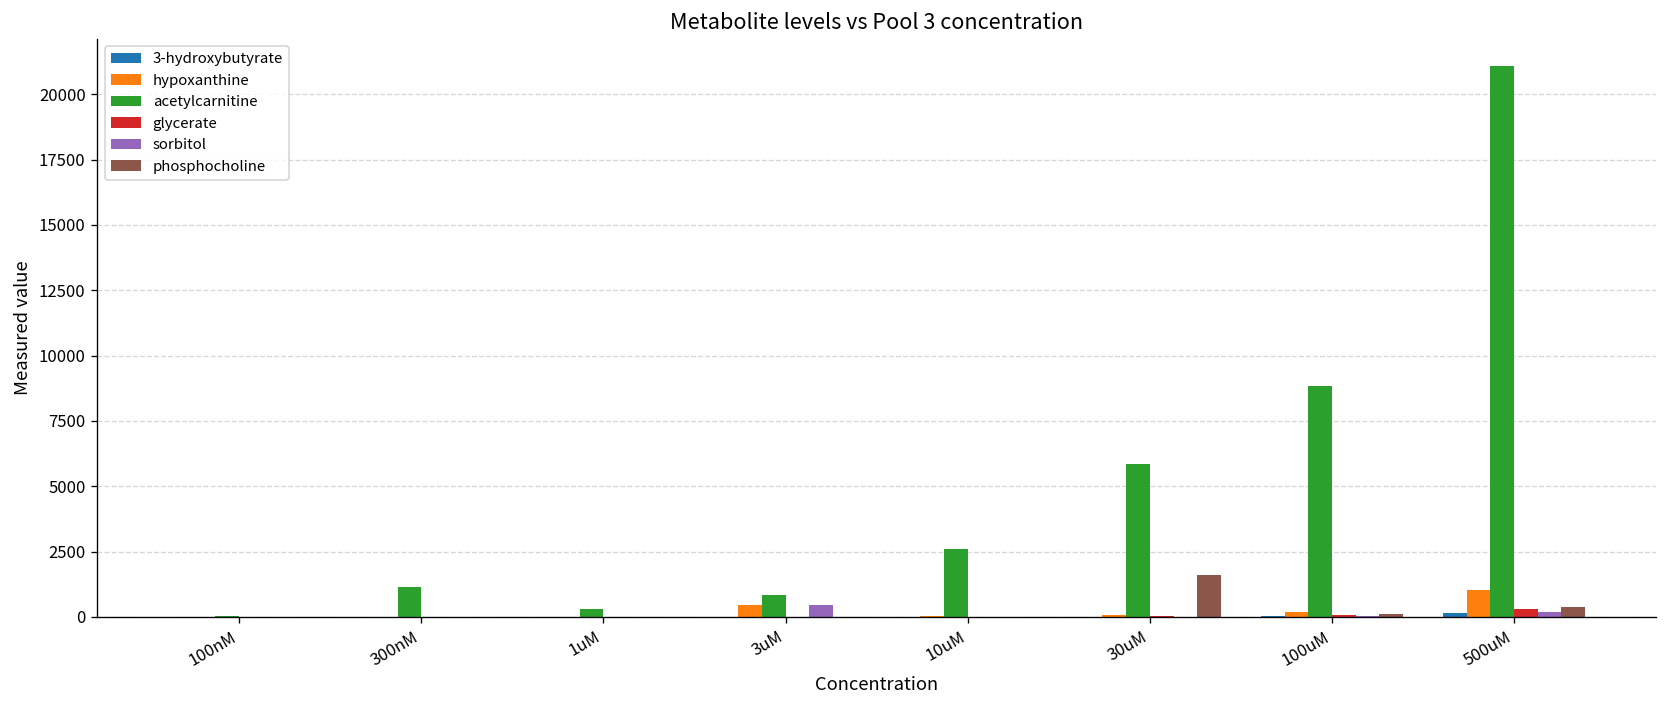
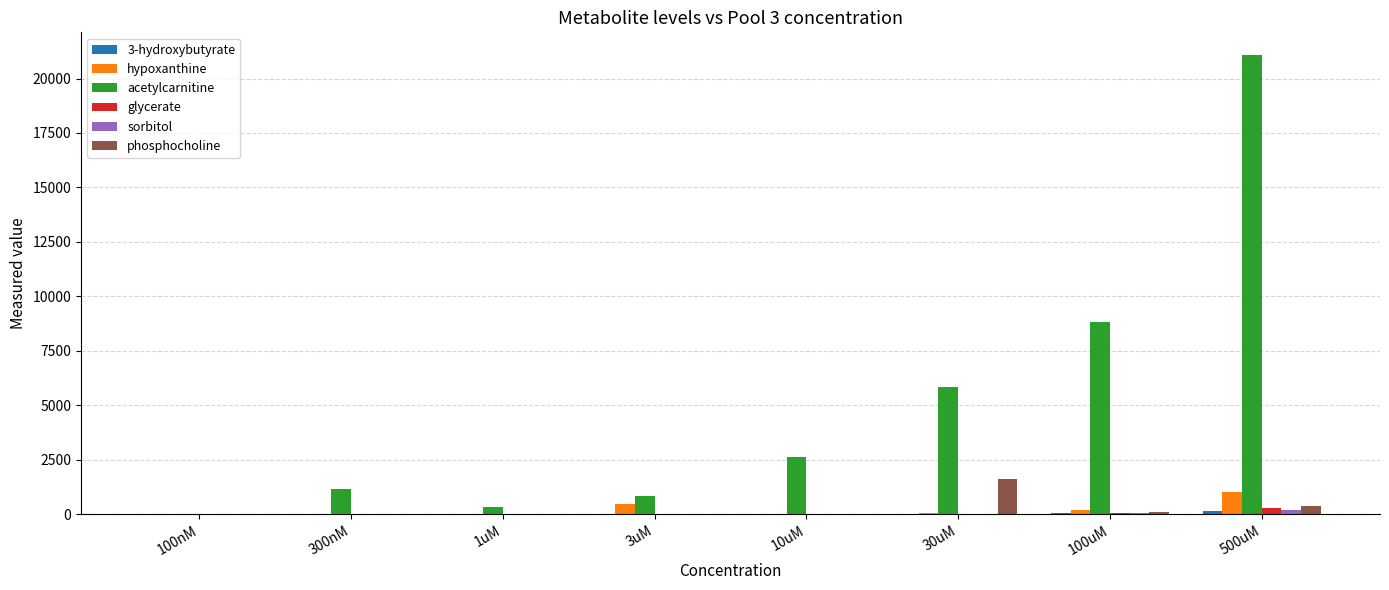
  {
    "3-hydroxybutyrate": {
      "500uM": 200
    },
    "hypoxanthine": {
      "3uM": 500,
      "100uM": 200,
      "500uM": 1000
    },
    "acetylcarnitine": {
      "300nM": 1200,
      "1uM": 300,
      "3uM": 800,
      "10uM": 2600,
      "30uM": 5900,
      "100uM": 8800,
      "500uM": 21100
    },
    "glycerate": {
      "500uM": 300
    },
    "sorbitol": {
-     "3uM": 500,
+     "3uM": 0,
      "500uM": 200
    },
    "phosphocholine": {
      "30uM": 1600,
      "500uM": 400
    }
  }
